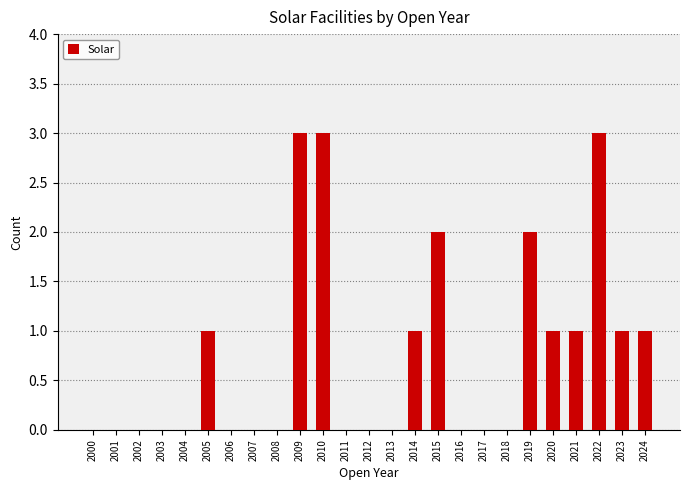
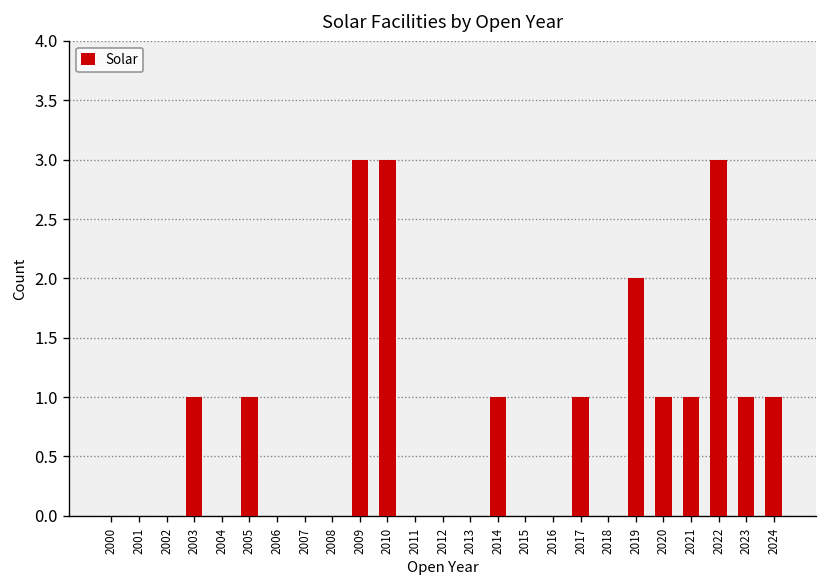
  {
    "2000": 0,
    "2001": 0,
    "2002": 0,
-   "2003": 0,
+   "2003": 1,
    "2004": 0,
    "2005": 1,
    "2006": 0,
    "2007": 0,
    "2008": 0,
    "2009": 3,
    "2010": 3,
    "2011": 0,
    "2012": 0,
    "2013": 0,
    "2014": 1,
-   "2015": 2,
+   "2015": 0,
    "2016": 0,
-   "2017": 0,
+   "2017": 1,
    "2018": 0,
    "2019": 2,
    "2020": 1,
    "2021": 1,
    "2022": 3,
    "2023": 1,
    "2024": 1
  }
